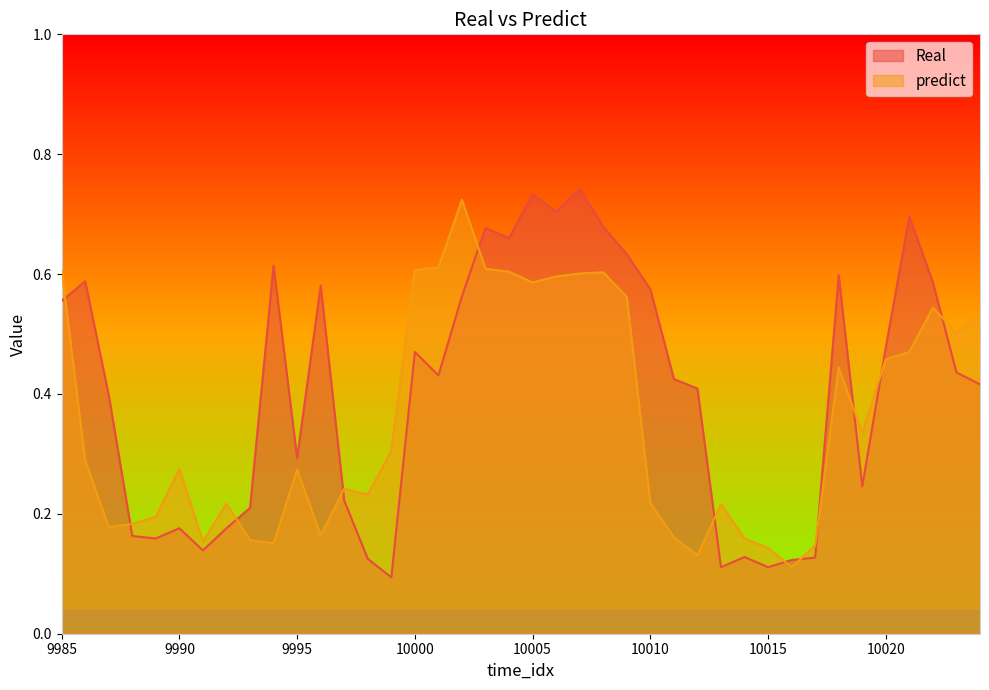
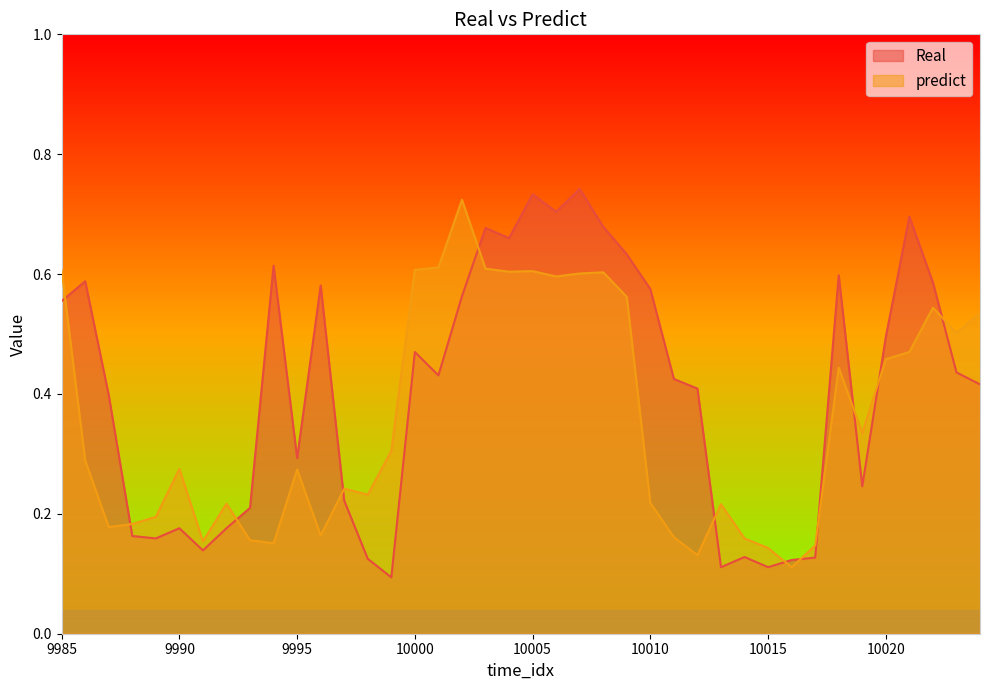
  {
    "Real": {
      "9985": 0.56,
      "9990": 0.18,
      "9995": 0.29,
      "10000": 0.47,
      "10005": 0.73,
      "10010": 0.58,
      "10015": 0.11,
-     "10020": 0.48
+     "10020": 0.50
    },
    "predict": {
      "9985": 0.61,
      "9990": 0.28,
      "9995": 0.27,
      "10000": 0.61,
-     "10005": 0.59,
+     "10005": 0.61,
      "10010": 0.22,
      "10015": 0.14,
      "10020": 0.46
    }
  }
